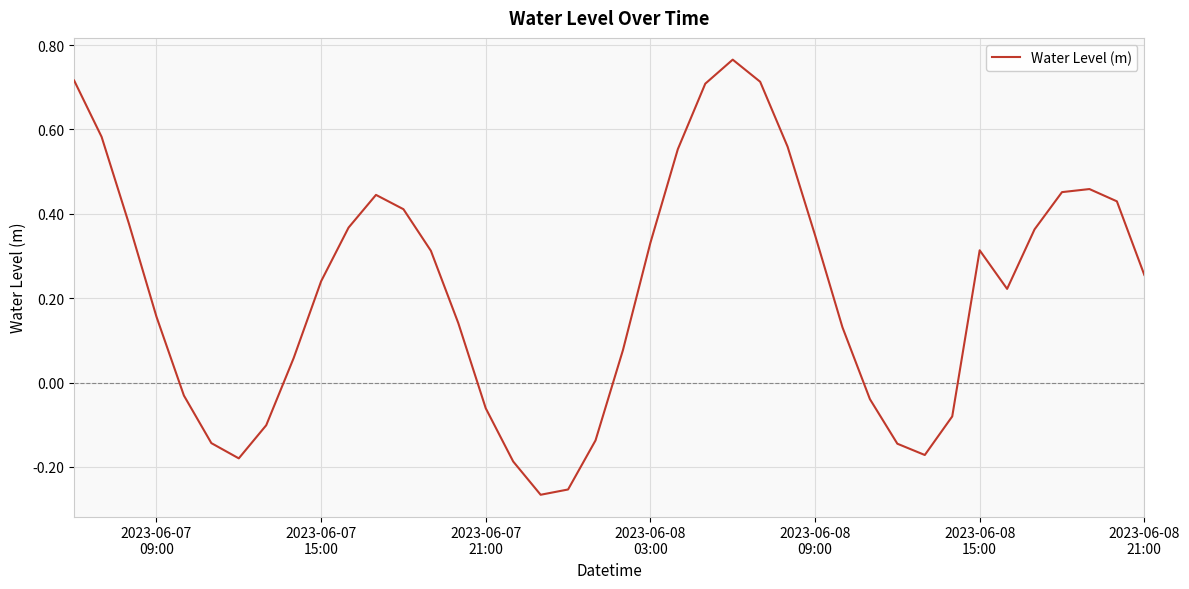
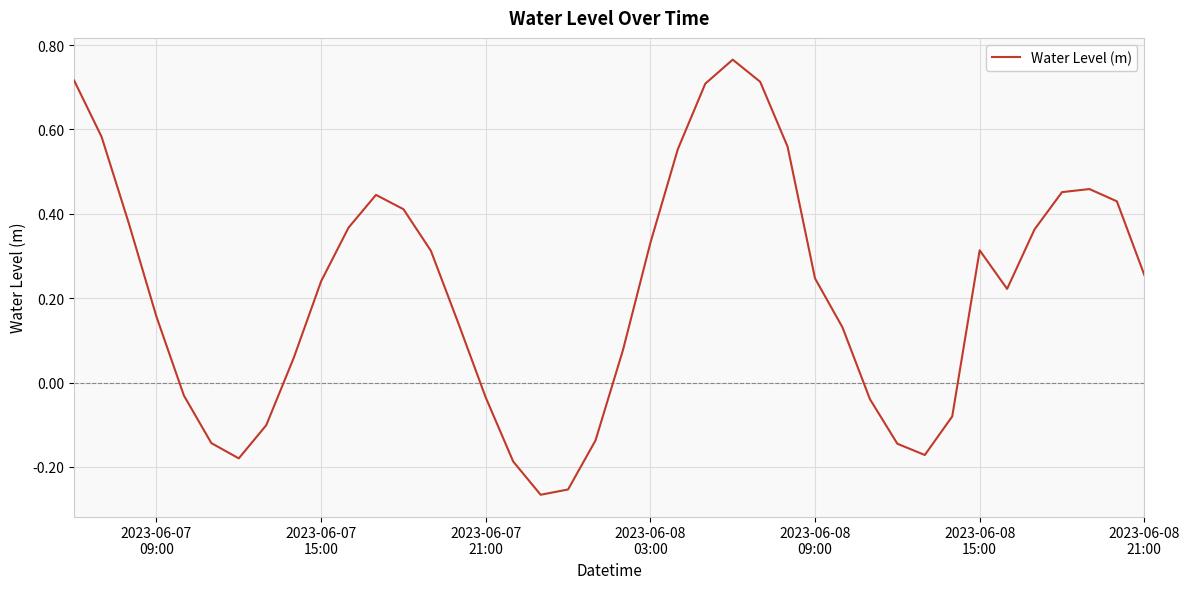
  {
    "2023-06-07 09:00": 0.16,
    "2023-06-07 15:00": 0.24,
-   "2023-06-07 21:00": -0.06,
+   "2023-06-07 21:00": -0.04,
    "2023-06-08 03:00": 0.33,
-   "2023-06-08 09:00": 0.35,
+   "2023-06-08 09:00": 0.25,
    "2023-06-08 15:00": 0.31,
    "2023-06-08 21:00": 0.26
  }
